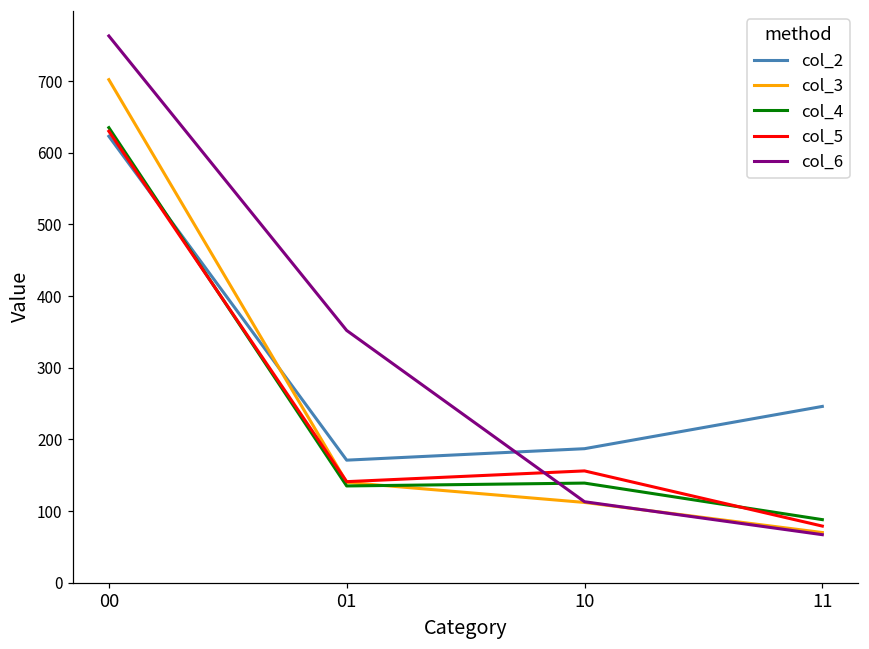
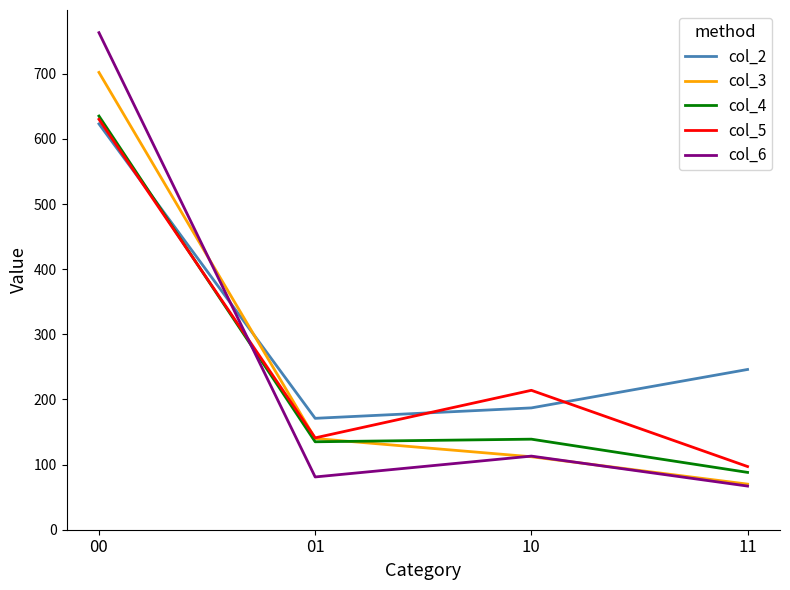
  {
    "col_2": {
      "00": 620,
      "01": 170,
      "10": 190,
      "11": 250
    },
    "col_3": {
      "00": 700
    },
    "col_4": {
      "00": 640,
      "01": 140,
      "10": 140,
      "11": 90
    },
    "col_5": {
      "00": 630,
-     "10": 160,
-     "11": 80
+     "10": 210,
+     "11": 100
    },
    "col_6": {
      "00": 760,
-     "01": 350
+     "01": 80
    }
  }
